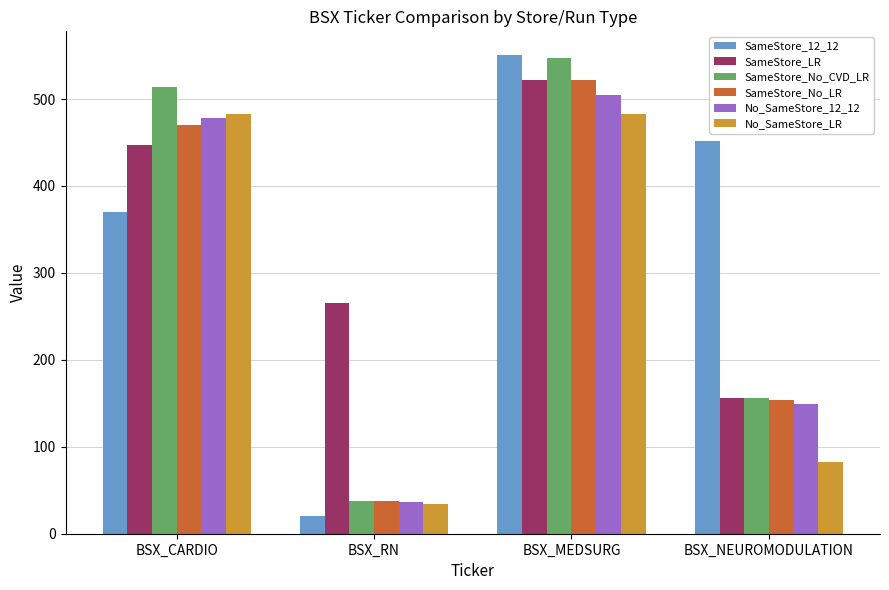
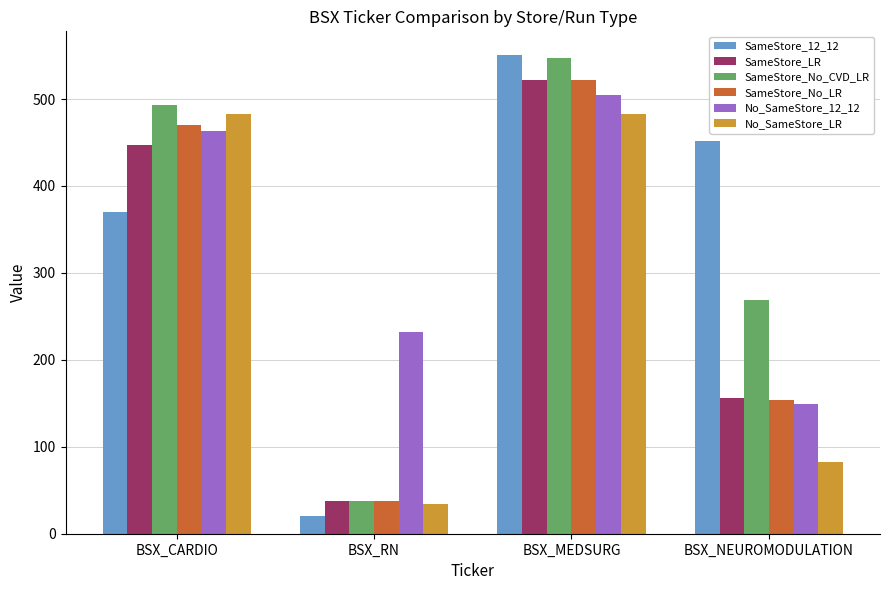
  {
    "SameStore_12_12": {
      "BSX_CARDIO": 370,
      "BSX_RN": 20,
      "BSX_MEDSURG": 550,
      "BSX_NEUROMODULATION": 450
    },
    "SameStore_LR": {
      "BSX_CARDIO": 450,
-     "BSX_RN": 270,
+     "BSX_RN": 40,
      "BSX_MEDSURG": 520,
      "BSX_NEUROMODULATION": 160
    },
    "SameStore_No_CVD_LR": {
-     "BSX_CARDIO": 510,
+     "BSX_CARDIO": 490,
      "BSX_RN": 40,
      "BSX_MEDSURG": 550,
-     "BSX_NEUROMODULATION": 160
+     "BSX_NEUROMODULATION": 270
    },
    "No_SameStore_12_12": {
-     "BSX_CARDIO": 480,
-     "BSX_RN": 40,
+     "BSX_CARDIO": 460,
+     "BSX_RN": 230,
      "BSX_MEDSURG": 500,
      "BSX_NEUROMODULATION": 150
    }
  }
